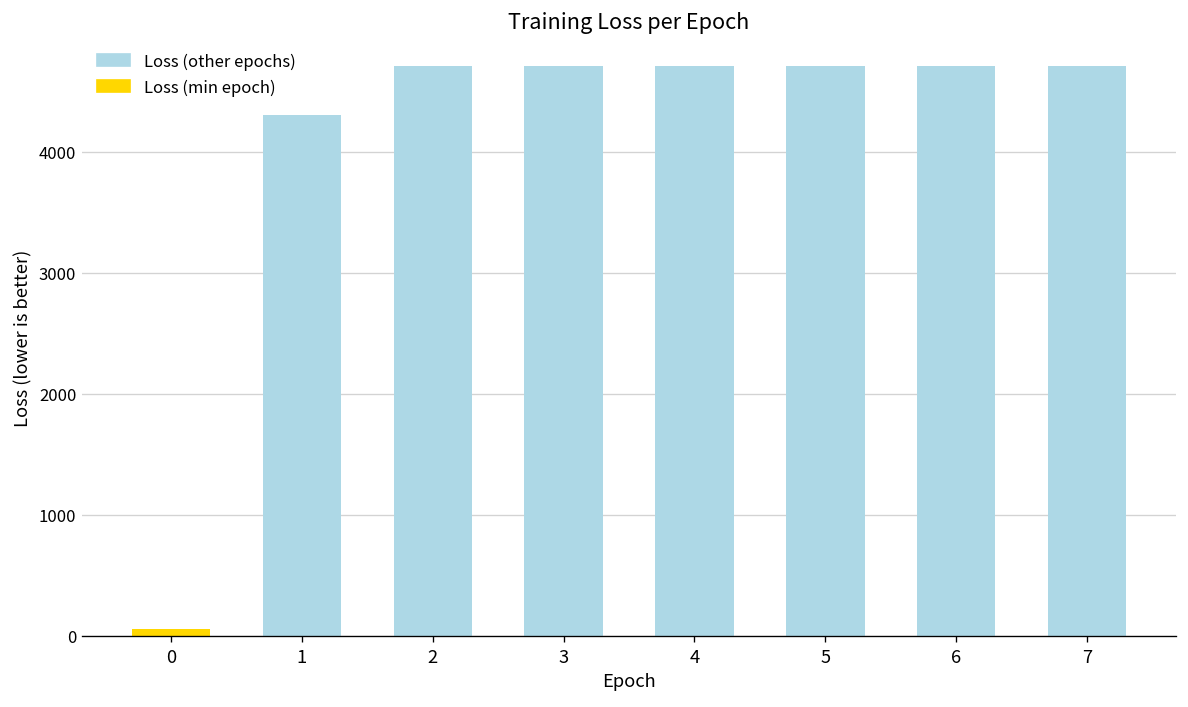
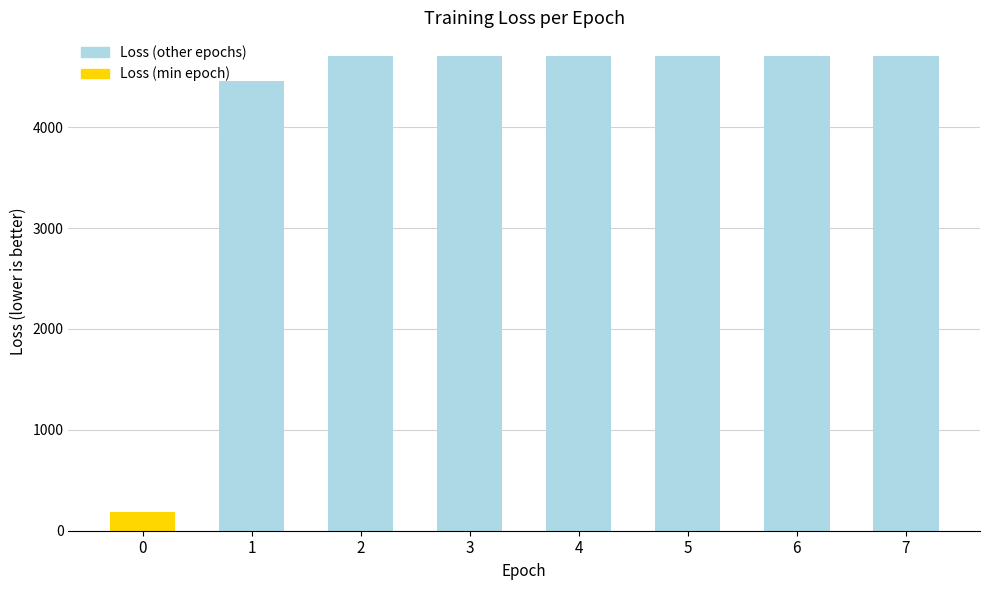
  {
-   "0": 60,
-   "1": 4300,
+   "0": 180,
+   "1": 4460,
    "2": 4710,
    "3": 4710,
    "4": 4710,
    "5": 4710,
    "6": 4710,
    "7": 4710
  }
